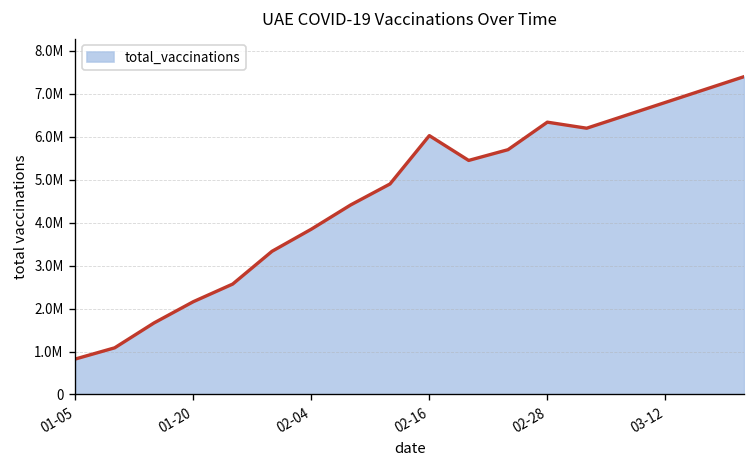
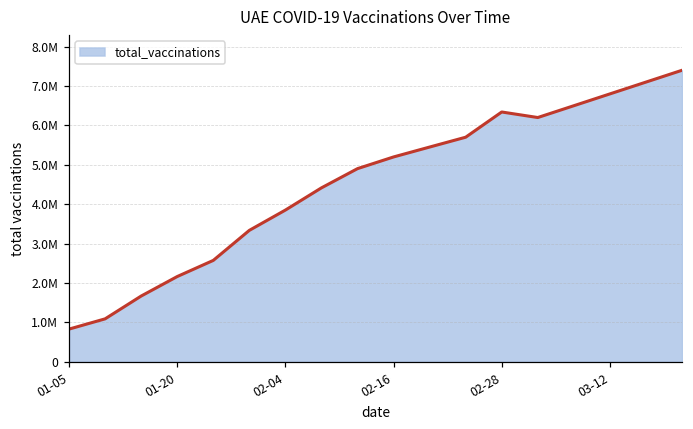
  {
    "01-05": 800000,
    "01-20": 2200000,
    "02-04": 3800000,
-   "02-16": 6000000,
+   "02-16": 5200000,
    "02-28": 6300000,
    "03-12": 6800000
  }
